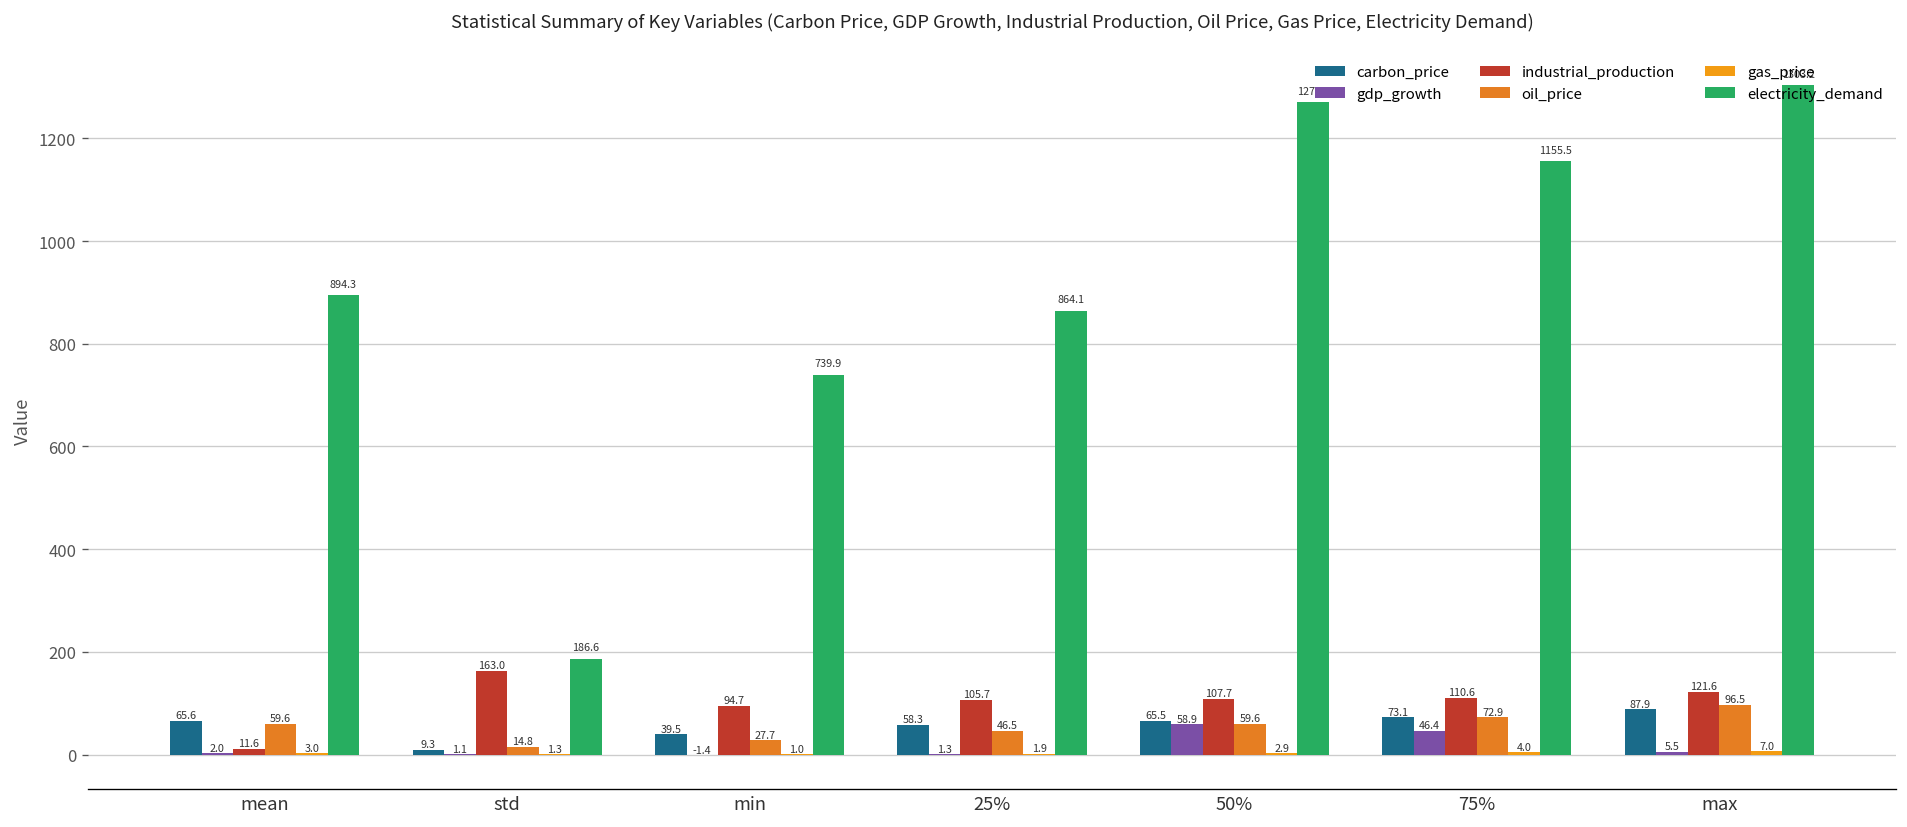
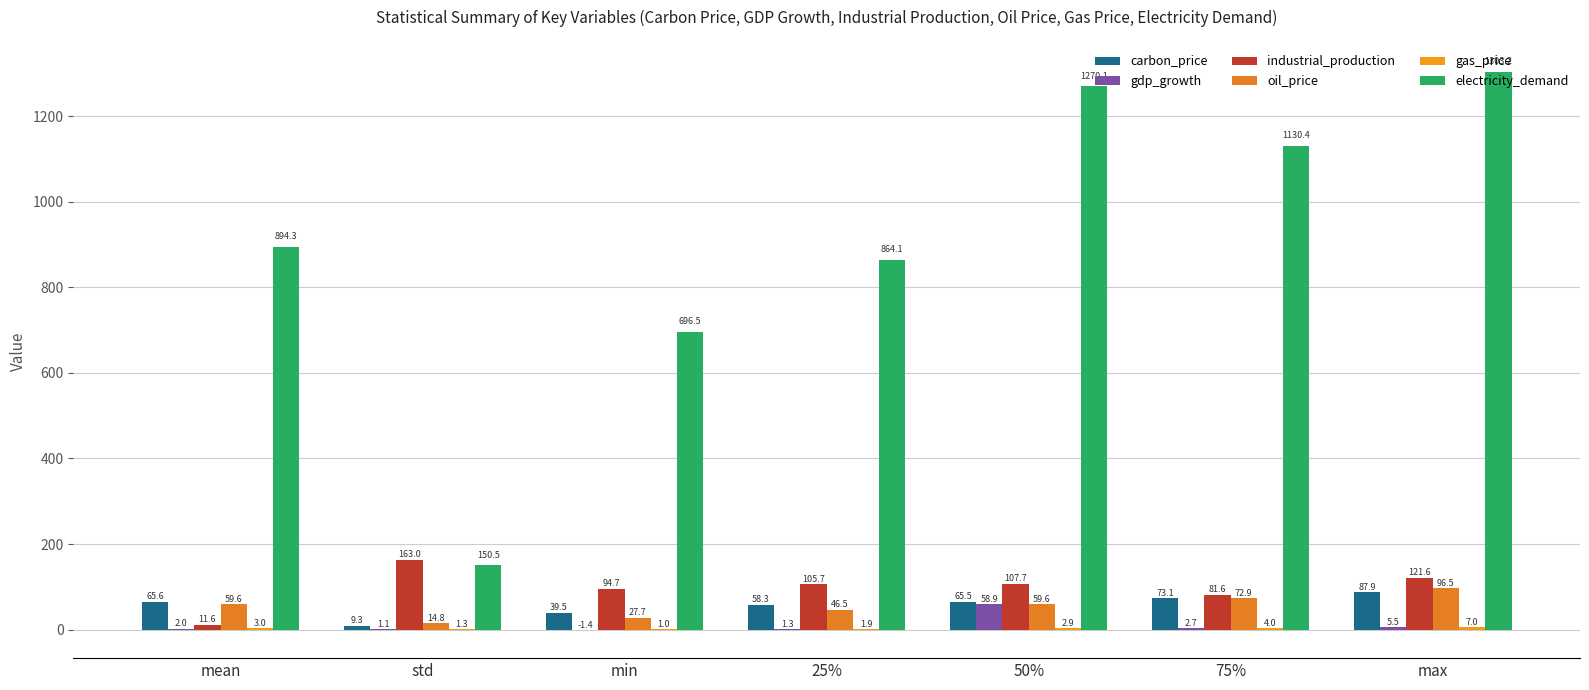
  {
    "carbon_price": {
      "mean": 65.6,
      "std": 9.3,
      "min": 39.5,
      "25%": 58.3,
      "50%": 65.5,
      "75%": 73.1,
      "max": 87.9
    },
    "gdp_growth": {
      "mean": 2.0,
      "std": 1.1,
      "min": -1.4,
      "25%": 1.3,
      "50%": 58.9,
-     "75%": 46.4,
+     "75%": 2.7,
      "max": 5.5
    },
    "industrial_production": {
      "mean": 11.6,
      "std": 163.0,
      "min": 94.7,
      "25%": 105.7,
      "50%": 107.7,
-     "75%": 110.6,
+     "75%": 81.6,
      "max": 121.6
    },
    "electricity_demand": {
      "mean": 894.3,
-     "std": 186.6,
-     "min": 739.9,
+     "std": 150.5,
+     "min": 696.5,
      "25%": 864.1,
      "50%": 1270.1,
-     "75%": 1155.5,
+     "75%": 1130.4,
      "max": 1303.2
    }
  }
